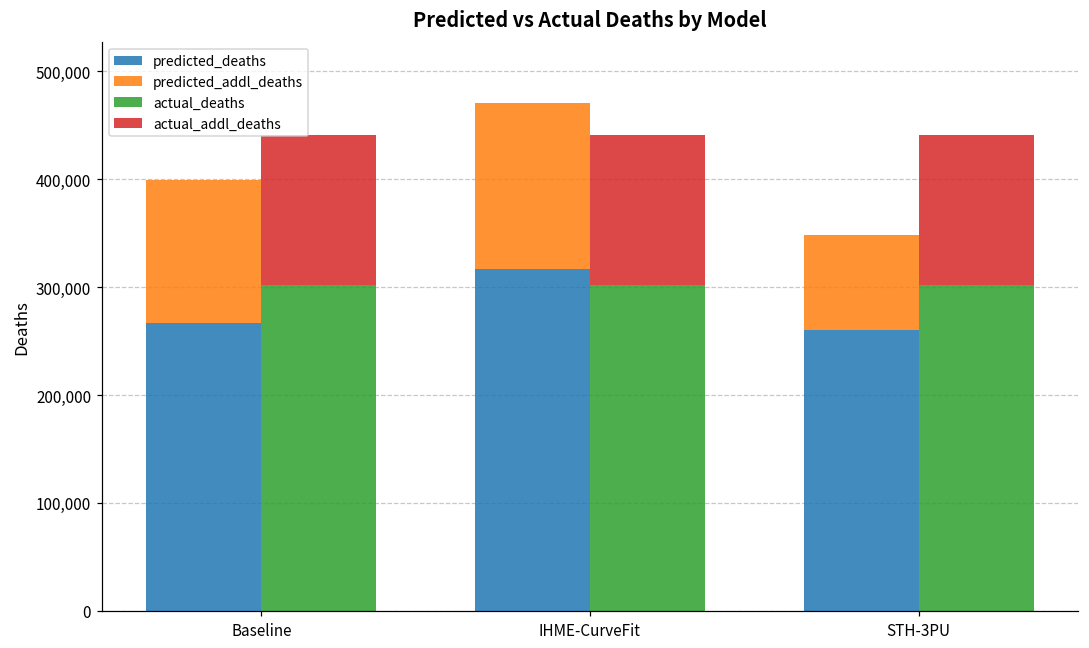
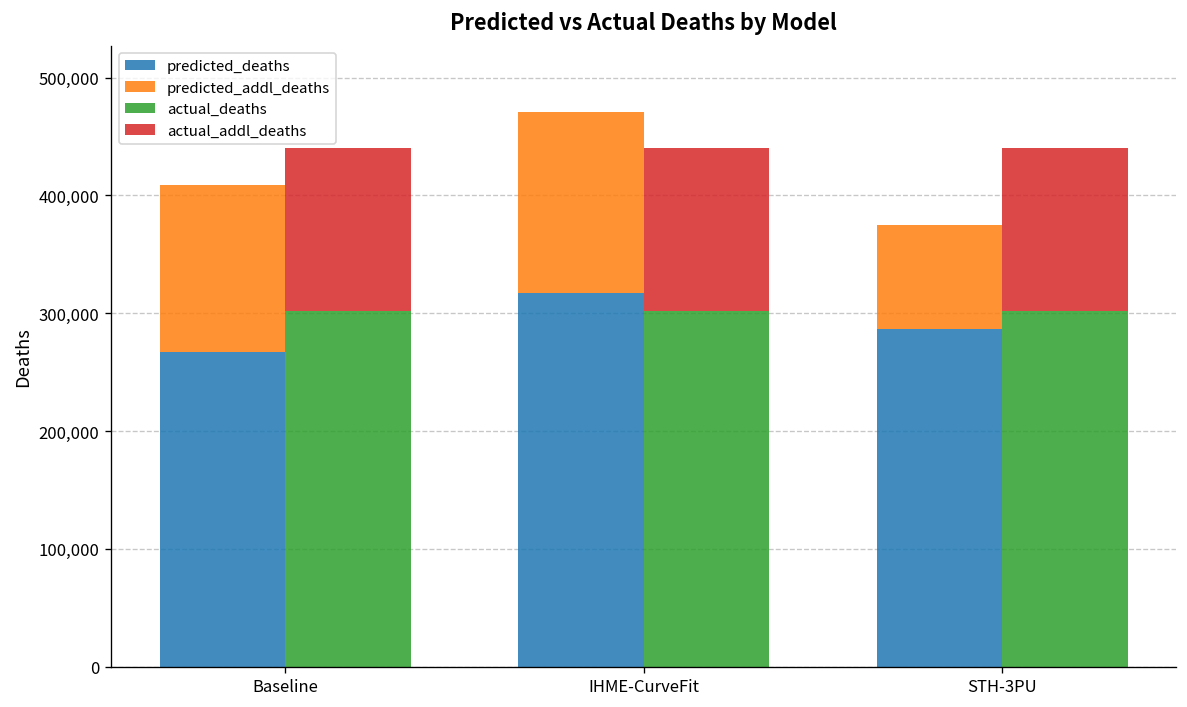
  {
    "predicted_deaths": {
      "Baseline": "270,000",
      "IHME-CurveFit": "320,000",
-     "STH-3PU": "260,000"
+     "STH-3PU": "290,000"
    },
    "predicted_addl_deaths": {
-     "Baseline": "130,000",
+     "Baseline": "140,000",
      "IHME-CurveFit": "150,000",
      "STH-3PU": "90,000"
    },
    "actual_deaths": {
      "Baseline": "300,000",
      "IHME-CurveFit": "300,000",
      "STH-3PU": "300,000"
    },
    "actual_addl_deaths": {
      "Baseline": "140,000",
      "IHME-CurveFit": "140,000",
      "STH-3PU": "140,000"
    }
  }
